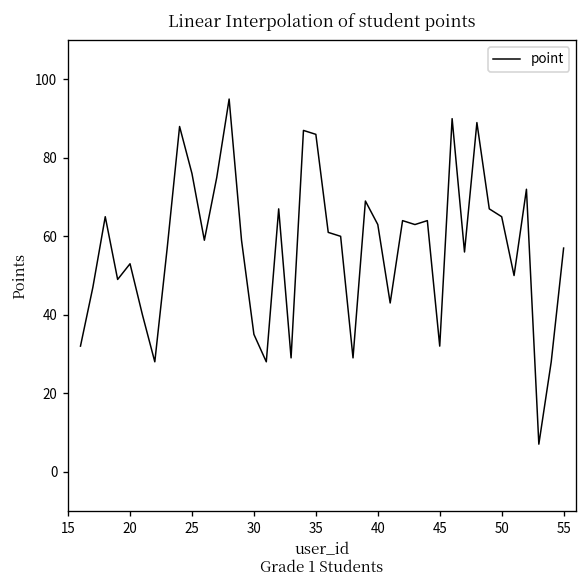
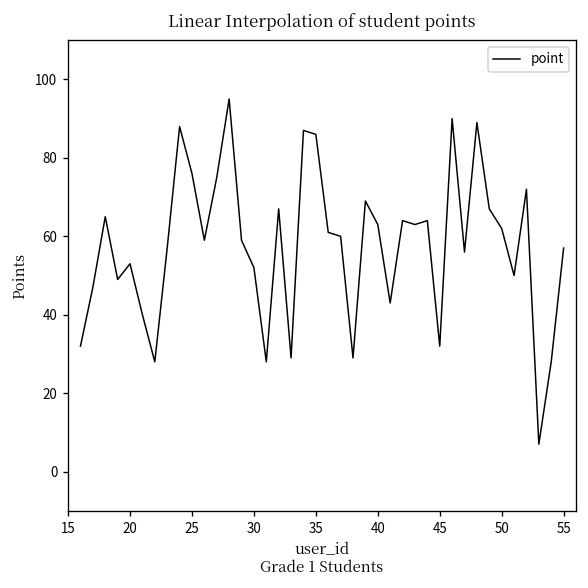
  {
    "20": 53,
    "25": 76,
-   "30": 35,
+   "30": 52,
    "35": 86,
    "40": 63,
    "45": 32,
-   "50": 65,
+   "50": 62,
    "55": 57
  }
